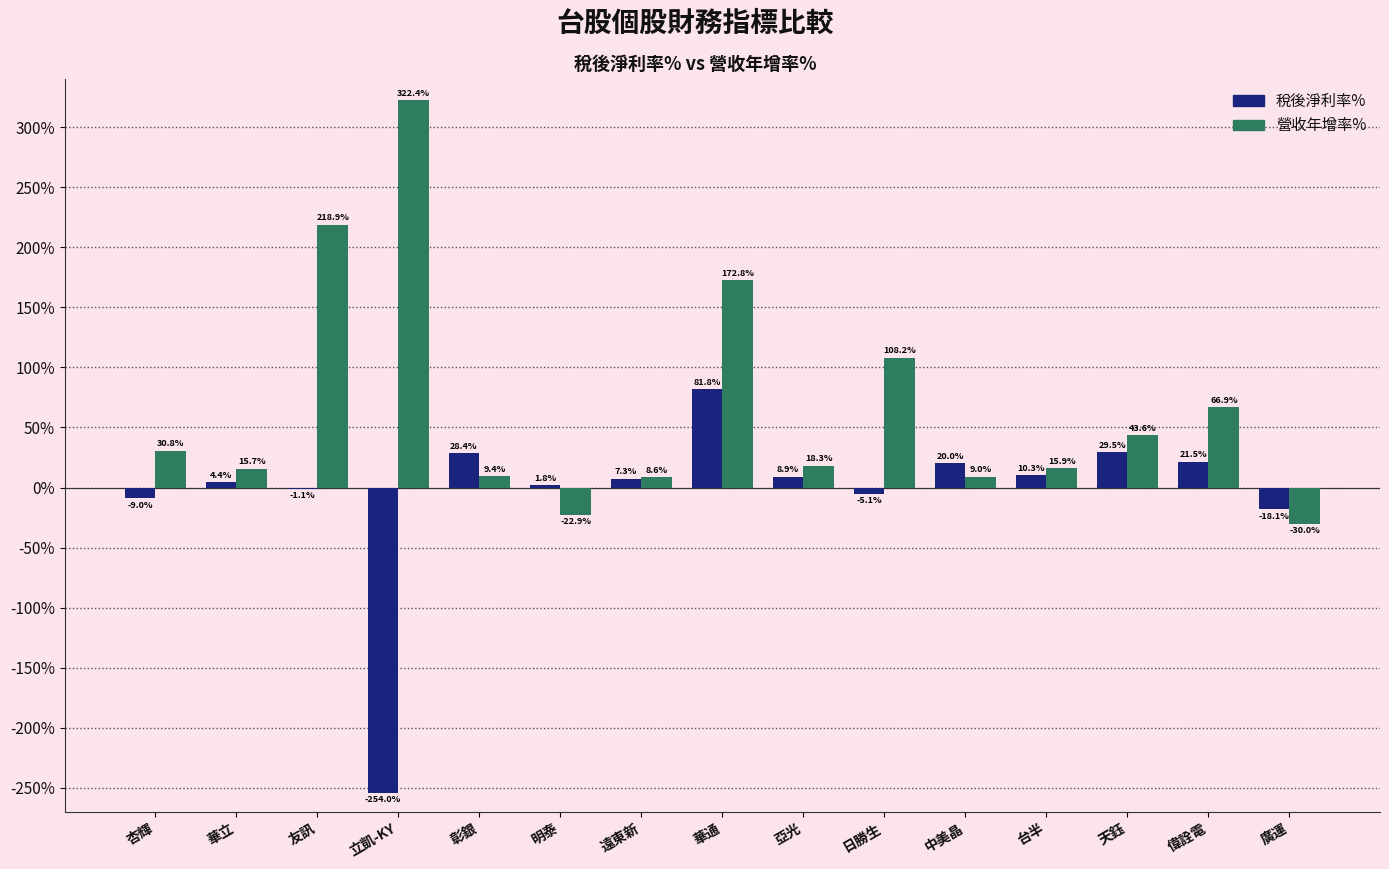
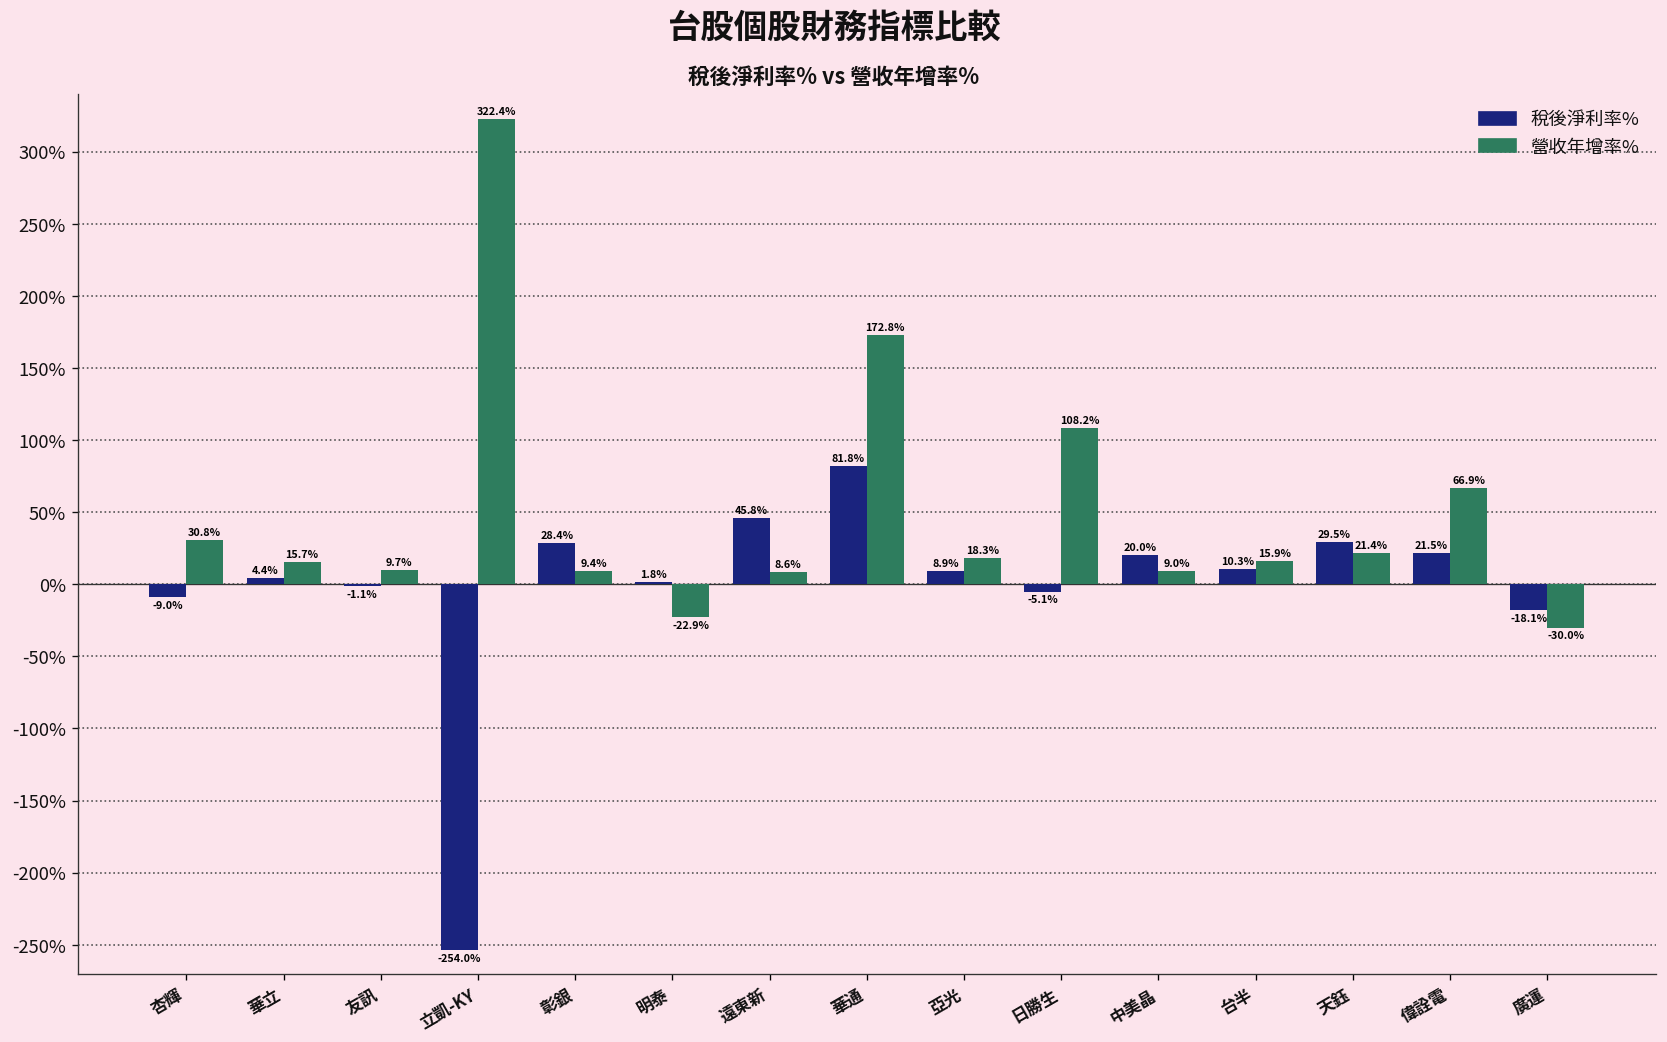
  {
    "稅後淨利率%": {
      "杏輝": "-9.0%",
      "華立": "4.4%",
      "友訊": "-1.1%",
      "立凱-KY": "-254.0%",
      "彰銀": "28.4%",
      "明泰": "1.8%",
-     "遠東新": "7.3%",
+     "遠東新": "45.8%",
      "華通": "81.8%",
      "亞光": "8.9%",
      "日勝生": "-5.1%",
      "中美晶": "20.0%",
      "台半": "10.3%",
      "天鈺": "29.5%",
      "偉詮電": "21.5%",
      "廣運": "-18.1%"
    },
    "營收年增率%": {
      "杏輝": "30.8%",
      "華立": "15.7%",
-     "友訊": "218.9%",
+     "友訊": "9.7%",
      "立凱-KY": "322.4%",
      "彰銀": "9.4%",
      "明泰": "-22.9%",
      "遠東新": "8.6%",
      "華通": "172.8%",
      "亞光": "18.3%",
      "日勝生": "108.2%",
      "中美晶": "9.0%",
      "台半": "15.9%",
-     "天鈺": "43.6%",
+     "天鈺": "21.4%",
      "偉詮電": "66.9%",
      "廣運": "-30.0%"
    }
  }
